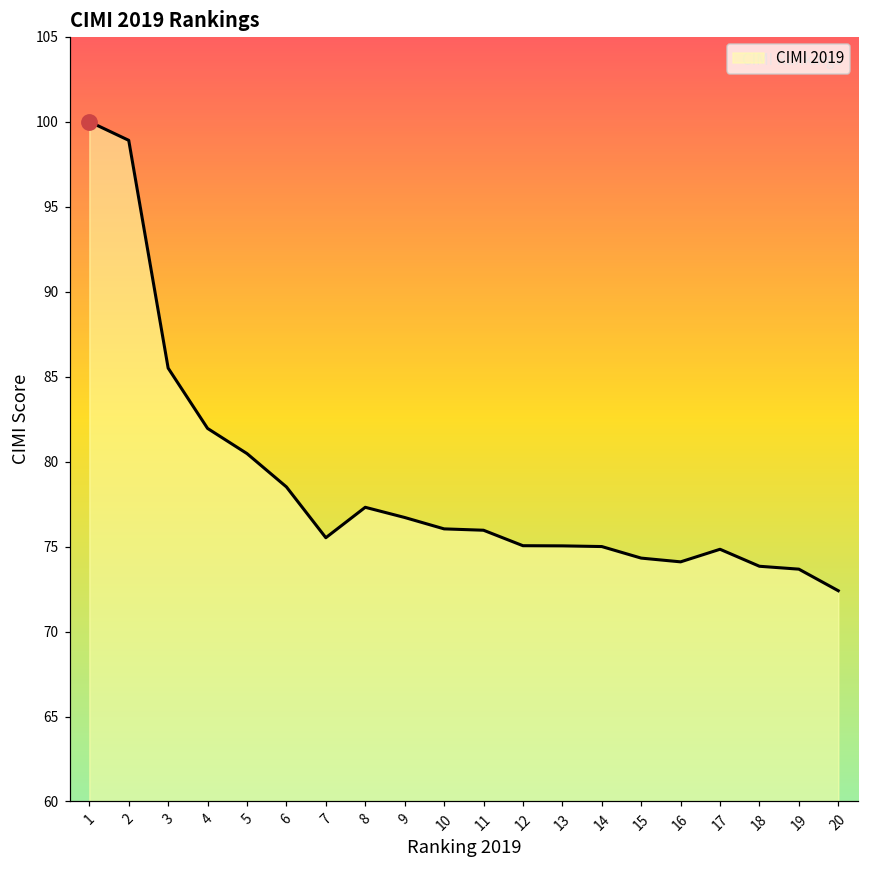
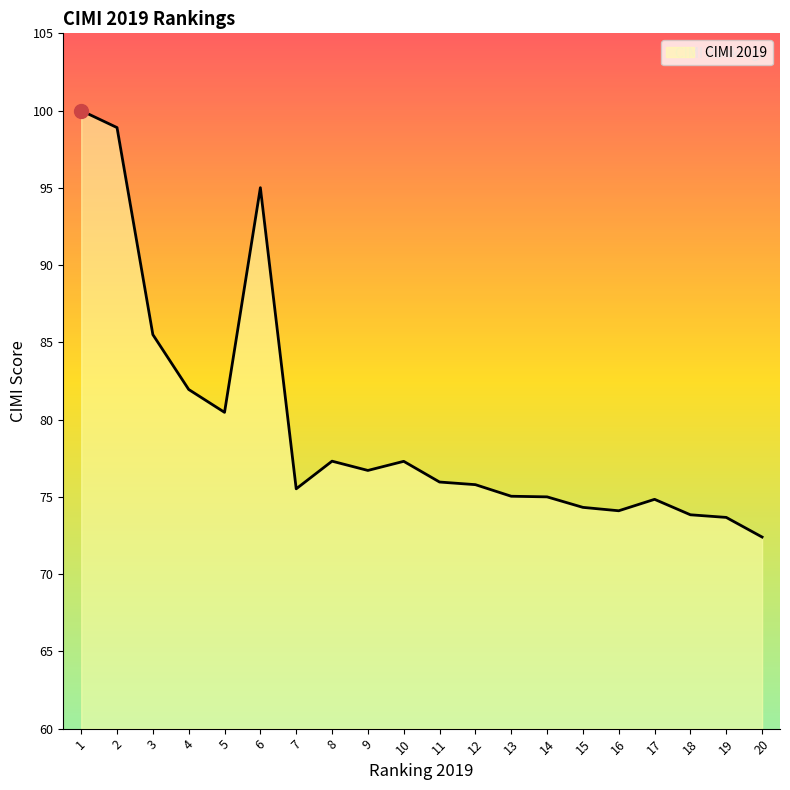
  {
    "CIMI 2019": {
      "2": 98.9,
      "3": 85.5,
      "4": 82.0,
      "5": 80.5,
-     "6": 78.5,
+     "6": 95.0,
      "7": 75.5,
      "8": 77.3,
      "9": 76.7,
-     "10": 76.0,
+     "10": 77.3,
      "11": 76.0,
-     "12": 75.1,
+     "12": 75.8,
      "13": 75.0,
      "14": 75.0,
      "15": 74.3,
      "16": 74.1,
      "17": 74.8,
      "18": 73.8,
      "19": 73.7,
      "20": 72.4
    }
  }
